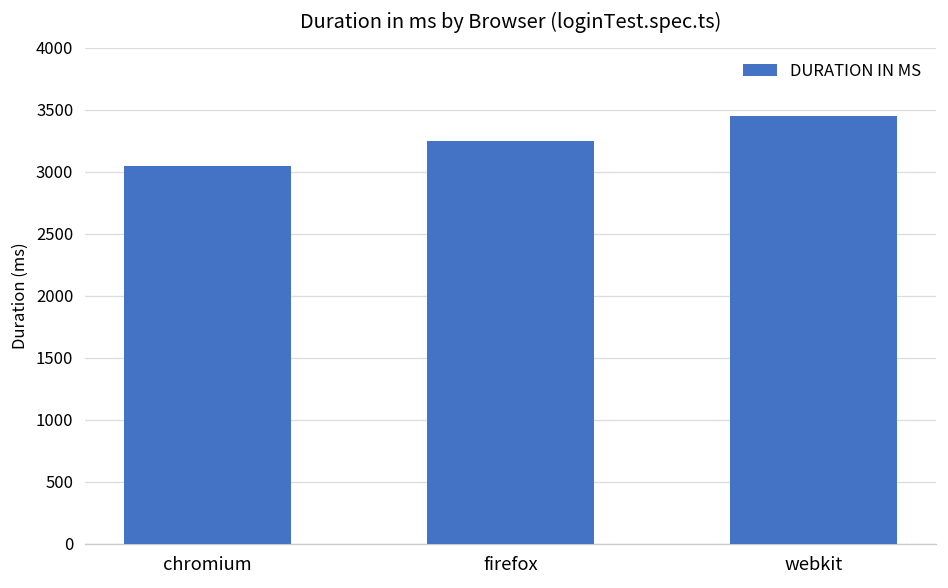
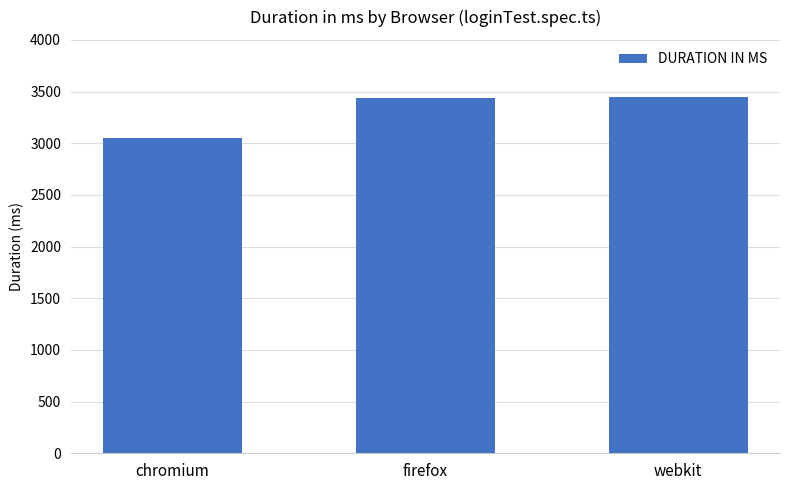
  {
    "chromium": 3050,
-   "firefox": 3250,
+   "firefox": 3440,
    "webkit": 3450
  }
